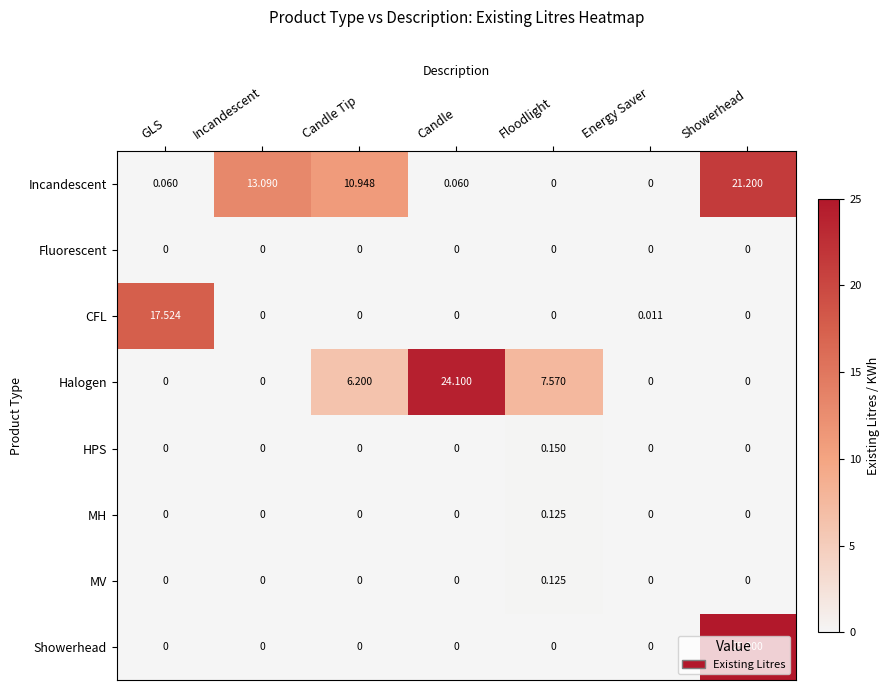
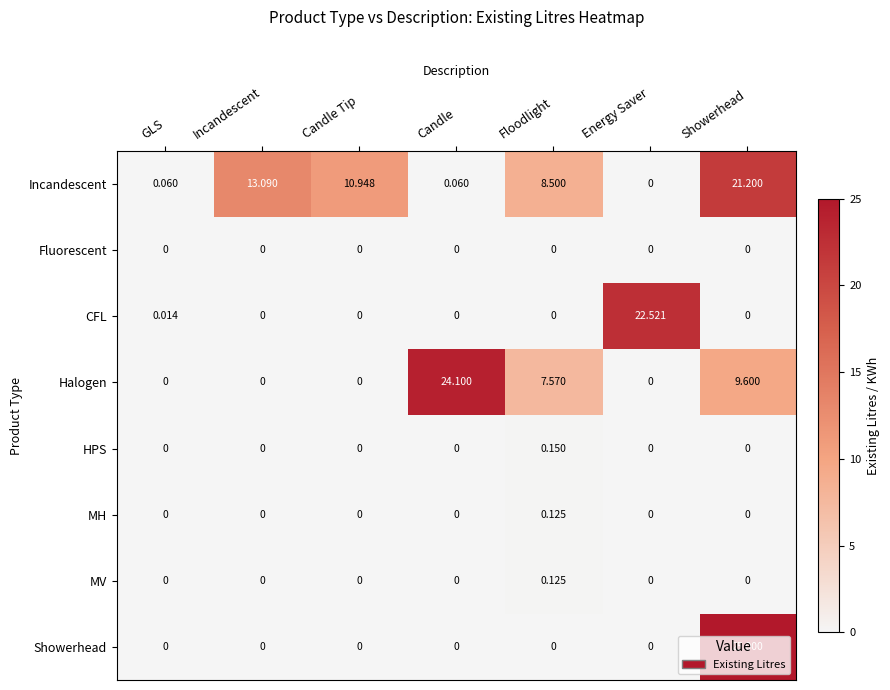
  {
    "Incandescent": {
      "GLS": 0.060,
      "Incandescent": 13.090,
      "Candle Tip": 10.948,
      "Candle": 0.060,
-     "Floodlight": 0,
+     "Floodlight": 8.500,
      "Energy Saver": 0,
      "Showerhead": 21.200
    },
    "Fluorescent": {
      "GLS": 0,
      "Incandescent": 0,
      "Candle Tip": 0,
      "Candle": 0,
      "Floodlight": 0,
      "Energy Saver": 0,
      "Showerhead": 0
    },
    "CFL": {
-     "GLS": 17.524,
+     "GLS": 0.014,
      "Incandescent": 0,
      "Candle Tip": 0,
      "Candle": 0,
      "Floodlight": 0,
-     "Energy Saver": 0.011,
+     "Energy Saver": 22.521,
      "Showerhead": 0
    },
    "Halogen": {
      "GLS": 0,
      "Incandescent": 0,
-     "Candle Tip": 6.200,
+     "Candle Tip": 0,
      "Candle": 24.100,
      "Floodlight": 7.570,
      "Energy Saver": 0,
-     "Showerhead": 0
+     "Showerhead": 9.600
    },
    "HPS": {
      "GLS": 0,
      "Incandescent": 0,
      "Candle Tip": 0,
      "Candle": 0,
      "Floodlight": 0.150,
      "Energy Saver": 0,
      "Showerhead": 0
    },
    "MH": {
      "GLS": 0,
      "Incandescent": 0,
      "Candle Tip": 0,
      "Candle": 0,
      "Floodlight": 0.125,
      "Energy Saver": 0,
      "Showerhead": 0
    },
    "MV": {
      "GLS": 0,
      "Incandescent": 0,
      "Candle Tip": 0,
      "Candle": 0,
      "Floodlight": 0.125,
      "Energy Saver": 0,
      "Showerhead": 0
    },
    "Showerhead": {
      "GLS": 0,
      "Incandescent": 0,
      "Candle Tip": 0,
      "Candle": 0,
      "Floodlight": 0,
      "Energy Saver": 0
    }
  }
